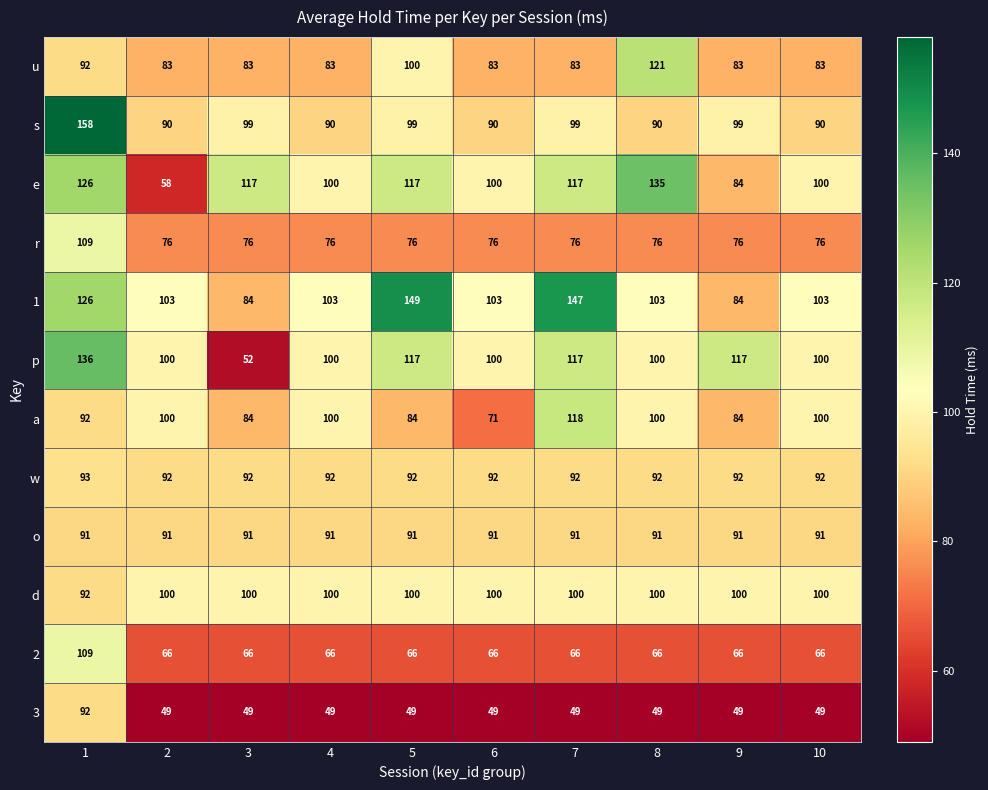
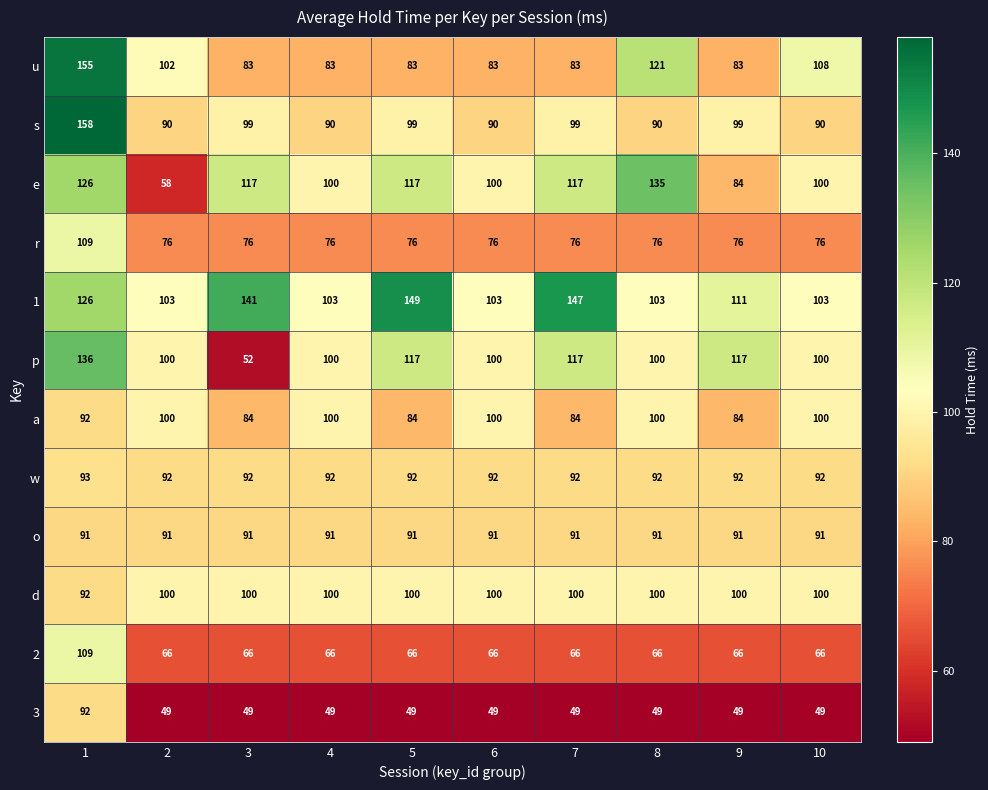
  {
    "u": {
-     "1": 92,
-     "2": 83,
+     "1": 155,
+     "2": 102,
      "3": 83,
      "4": 83,
-     "5": 100,
+     "5": 83,
      "6": 83,
      "7": 83,
      "8": 121,
      "9": 83,
-     "10": 83
+     "10": 108
    },
    "s": {
      "1": 158,
      "2": 90,
      "3": 99,
      "4": 90,
      "5": 99,
      "6": 90,
      "7": 99,
      "8": 90,
      "9": 99,
      "10": 90
    },
    "e": {
      "1": 126,
      "2": 58,
      "3": 117,
      "4": 100,
      "5": 117,
      "6": 100,
      "7": 117,
      "8": 135,
      "9": 84,
      "10": 100
    },
    "r": {
      "1": 109,
      "2": 76,
      "3": 76,
      "4": 76,
      "5": 76,
      "6": 76,
      "7": 76,
      "8": 76,
      "9": 76,
      "10": 76
    },
    "1": {
      "1": 126,
      "2": 103,
-     "3": 84,
+     "3": 141,
      "4": 103,
      "5": 149,
      "6": 103,
      "7": 147,
      "8": 103,
-     "9": 84,
+     "9": 111,
      "10": 103
    },
    "p": {
      "1": 136,
      "2": 100,
      "3": 52,
      "4": 100,
      "5": 117,
      "6": 100,
      "7": 117,
      "8": 100,
      "9": 117,
      "10": 100
    },
    "a": {
      "1": 92,
      "2": 100,
      "3": 84,
      "4": 100,
      "5": 84,
-     "6": 71,
-     "7": 118,
+     "6": 100,
+     "7": 84,
      "8": 100,
      "9": 84,
      "10": 100
    },
    "w": {
      "1": 93,
      "2": 92,
      "3": 92,
      "4": 92,
      "5": 92,
      "6": 92,
      "7": 92,
      "8": 92,
      "9": 92,
      "10": 92
    },
    "o": {
      "1": 91,
      "2": 91,
      "3": 91,
      "4": 91,
      "5": 91,
      "6": 91,
      "7": 91,
      "8": 91,
      "9": 91,
      "10": 91
    },
    "d": {
      "1": 92,
      "2": 100,
      "3": 100,
      "4": 100,
      "5": 100,
      "6": 100,
      "7": 100,
      "8": 100,
      "9": 100,
      "10": 100
    },
    "2": {
      "1": 109,
      "2": 66,
      "3": 66,
      "4": 66,
      "5": 66,
      "6": 66,
      "7": 66,
      "8": 66,
      "9": 66,
      "10": 66
    },
    "3": {
      "1": 92,
      "2": 49,
      "3": 49,
      "4": 49,
      "5": 49,
      "6": 49,
      "7": 49,
      "8": 49,
      "9": 49,
      "10": 49
    }
  }
